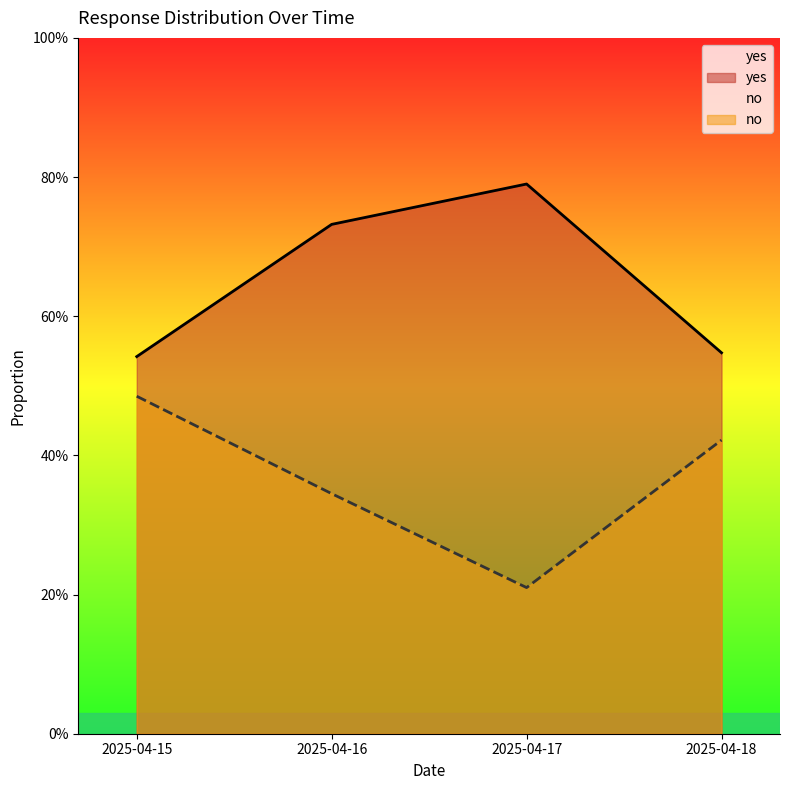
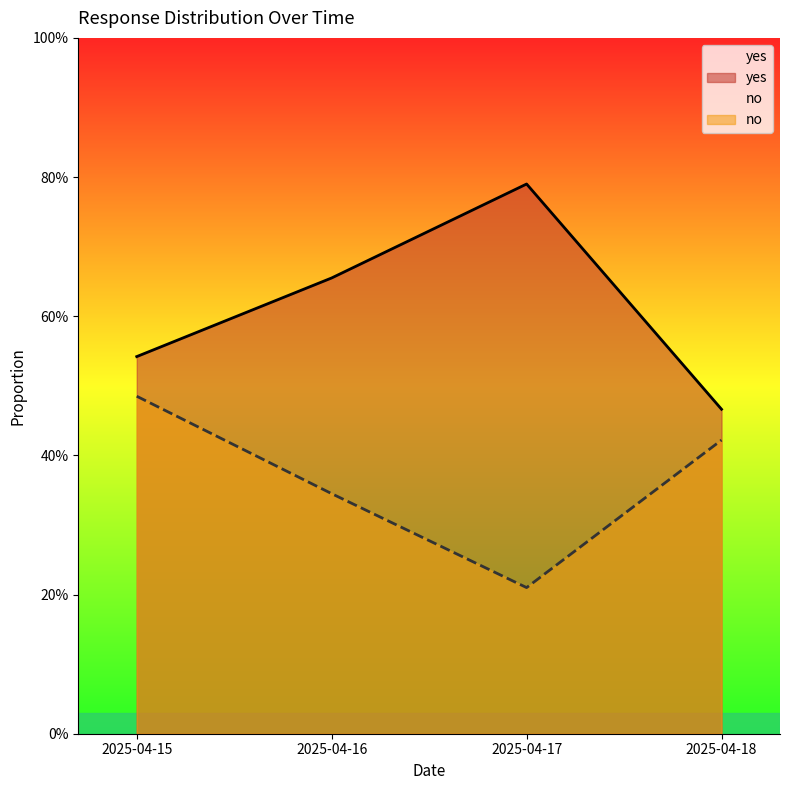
  {
    "yes": {
      "2025-04-15": "54%",
-     "2025-04-16": "73%",
+     "2025-04-16": "66%",
      "2025-04-17": "79%",
-     "2025-04-18": "55%"
+     "2025-04-18": "47%"
    },
    "no": {
      "2025-04-15": "49%",
      "2025-04-16": "35%",
      "2025-04-17": "21%",
      "2025-04-18": "42%"
    }
  }
